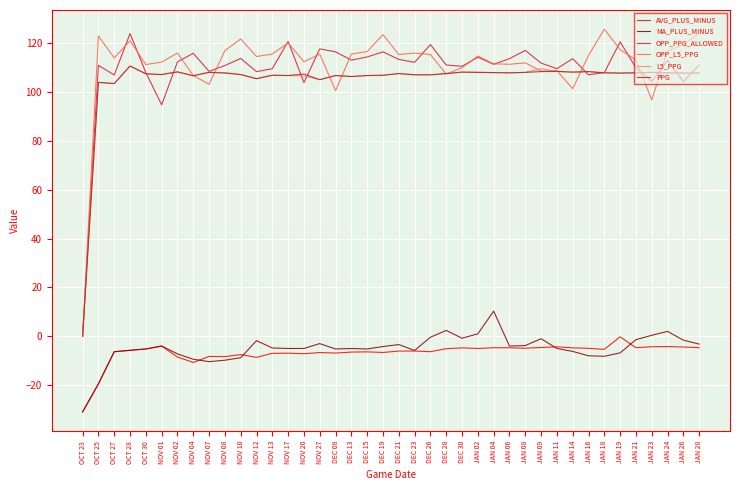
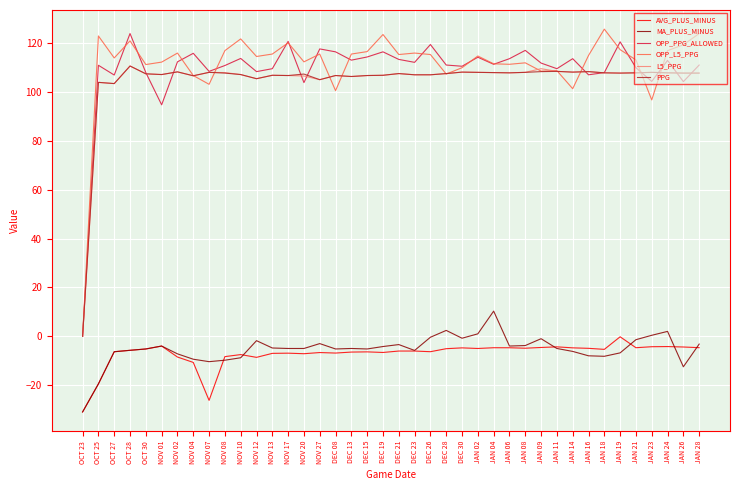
  {
    "AVG_PLUS_MINUS": {
      "NOV 02": -9,
      "NOV 04": -11,
-     "NOV 07": -8,
+     "NOV 07": -26,
      "NOV 08": -8,
      "NOV 10": -8,
      "NOV 12": -9,
      "NOV 13": -7,
      "NOV 17": -7,
      "NOV 20": -7,
      "NOV 27": -7,
      "DEC 08": -7,
      "DEC 13": -6,
      "DEC 15": -6,
      "DEC 19": -7,
      "DEC 21": -6,
      "DEC 26": -6,
      "DEC 28": -5,
      "DEC 30": -5,
      "JAN 02": -5,
      "JAN 04": -5,
      "JAN 08": -5,
      "JAN 09": -5,
      "JAN 14": -5,
      "JAN 16": -5,
      "JAN 18": -5,
      "JAN 19": 0,
      "JAN 21": -5,
      "JAN 23": -4,
      "JAN 24": -4,
      "JAN 26": -4,
      "JAN 28": -5
    },
    "MA_PLUS_MINUS": {
      "NOV 02": -7,
      "NOV 04": -9,
      "NOV 07": -10,
      "NOV 08": -10,
      "NOV 10": -9,
      "NOV 12": -2,
      "NOV 13": -5,
      "NOV 17": -5,
      "NOV 20": -5,
      "NOV 27": -3,
      "DEC 08": -5,
      "DEC 13": -5,
      "DEC 15": -5,
      "DEC 19": -4,
      "DEC 21": -3,
      "DEC 26": 0,
      "DEC 28": 2,
      "DEC 30": -1,
      "JAN 02": 1,
      "JAN 04": 10,
      "JAN 08": -4,
      "JAN 09": -1,
      "JAN 14": -6,
      "JAN 16": -8,
      "JAN 18": -8,
      "JAN 19": -7,
      "JAN 21": -1,
      "JAN 23": 0,
      "JAN 24": 2,
-     "JAN 26": -2,
+     "JAN 26": -13,
      "JAN 28": -3
    }
  }
